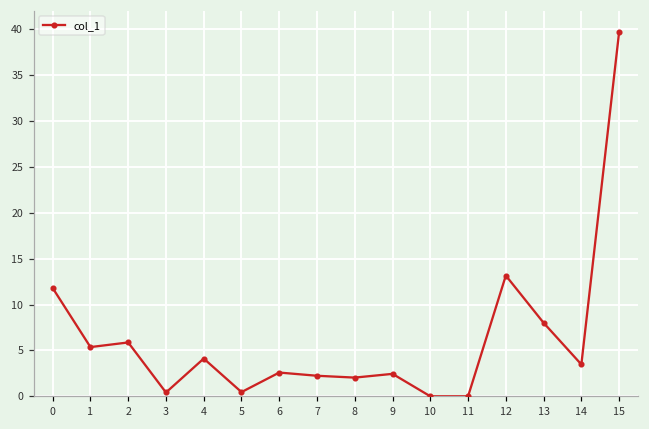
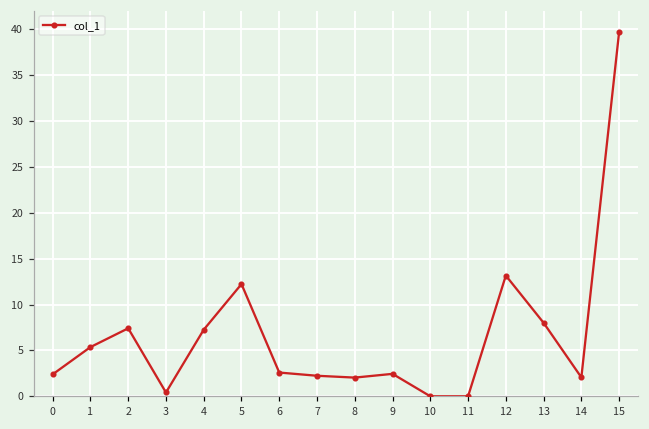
  {
-   "0": 12,
+   "0": 2,
    "1": 5,
-   "2": 6,
+   "2": 7,
    "3": 0,
-   "4": 4,
-   "5": 0,
+   "4": 7,
+   "5": 12,
    "6": 3,
    "7": 2,
    "8": 2,
    "9": 2,
    "10": 0,
    "11": 0,
    "12": 13,
    "13": 8,
-   "14": 3,
+   "14": 2,
    "15": 40
  }
